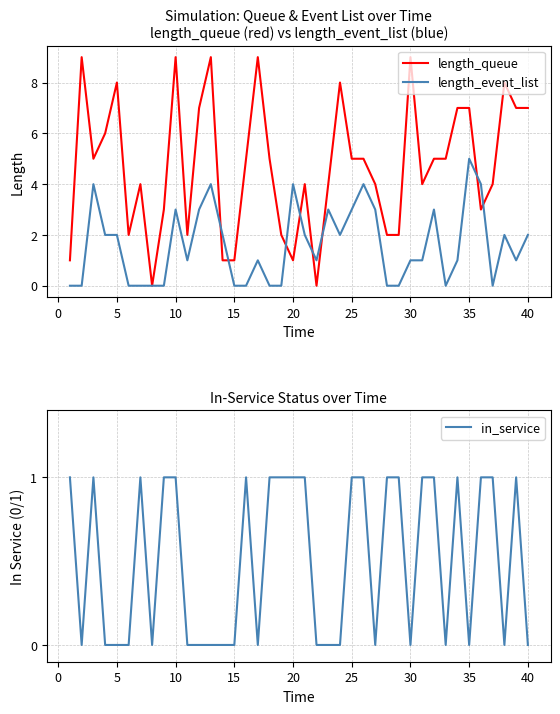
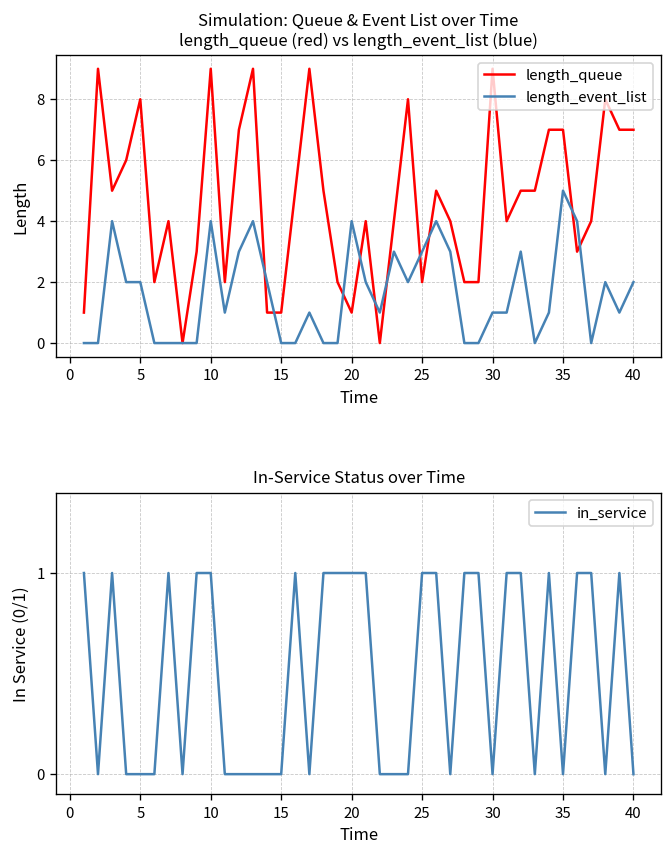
  {
    "Simulation: Queue & Event List over Time length_queue (red) vs length_event_list (blue)": {
      "length_queue": {
        "5": 8,
        "10": 9,
        "15": 1,
        "20": 1,
-       "25": 5,
+       "25": 2,
        "35": 7,
        "40": 7
      },
      "length_event_list": {
        "5": 2,
-       "10": 3,
+       "10": 4,
        "15": 0,
        "20": 4,
        "25": 3,
        "30": 1,
        "35": 5,
        "40": 2
      }
    },
    "In-Service Status over Time": {
      "5": 0.00,
      "10": 1.00,
      "15": 0.00,
      "20": 1.00,
      "25": 1.00,
      "30": 0.00,
      "35": 0.00,
      "40": 0.00
    }
  }
